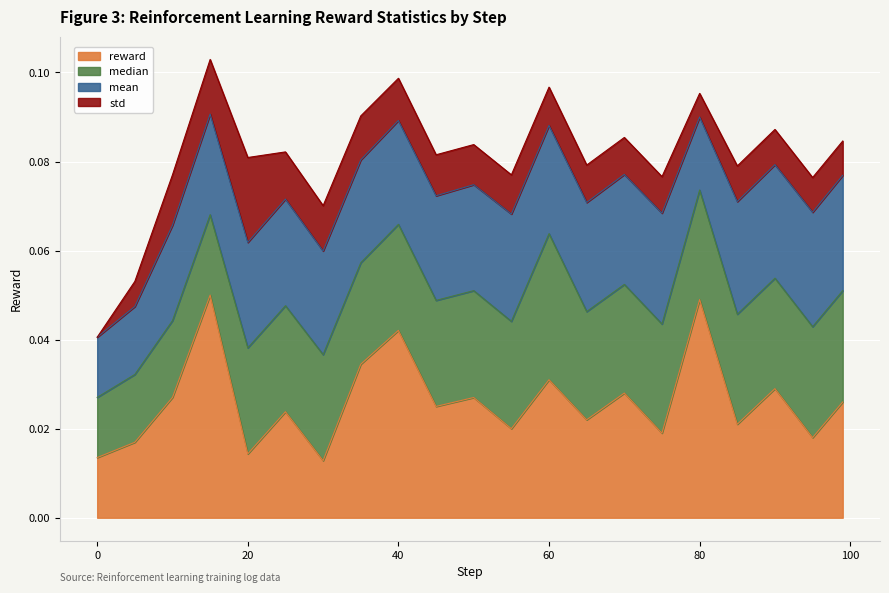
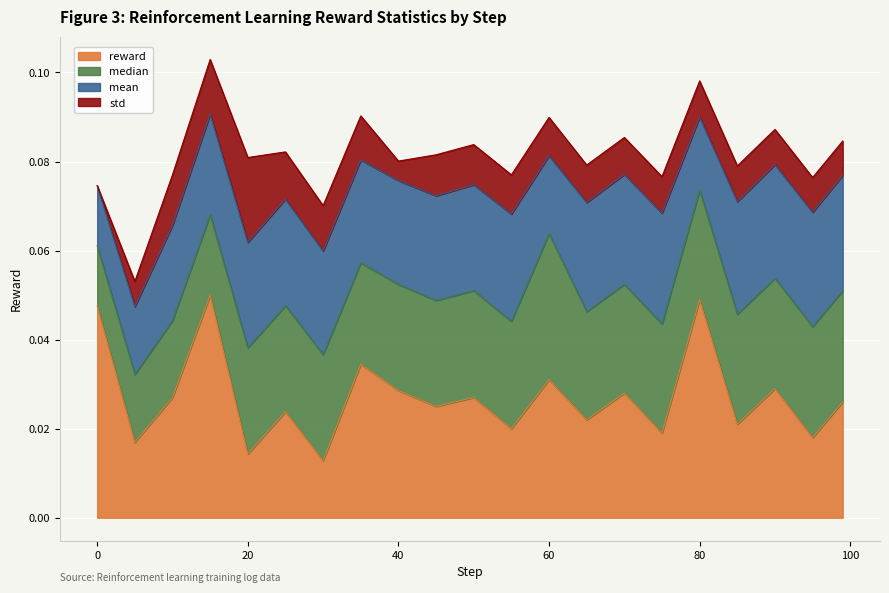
  {
    "reward": {
-     "0": 0.014,
+     "0": 0.048,
      "20": 0.014,
-     "40": 0.042,
+     "40": 0.029,
      "60": 0.031,
      "80": 0.049
    },
    "median": {
      "0": 0.014,
      "20": 0.024,
      "40": 0.024,
      "60": 0.033,
      "80": 0.025
    },
    "mean": {
      "20": 0.024,
      "40": 0.023,
-     "60": 0.024,
+     "60": 0.018,
      "80": 0.016
    },
    "std": {
      "20": 0.019,
-     "40": 0.009,
+     "40": 0.004,
      "60": 0.009,
-     "80": 0.005
+     "80": 0.008
    }
  }
